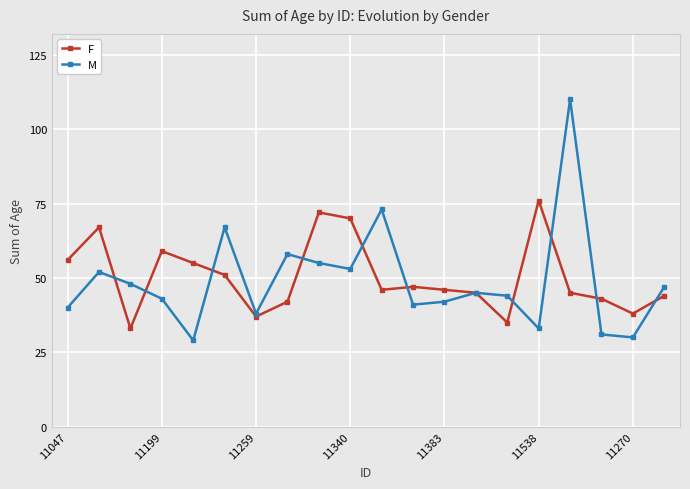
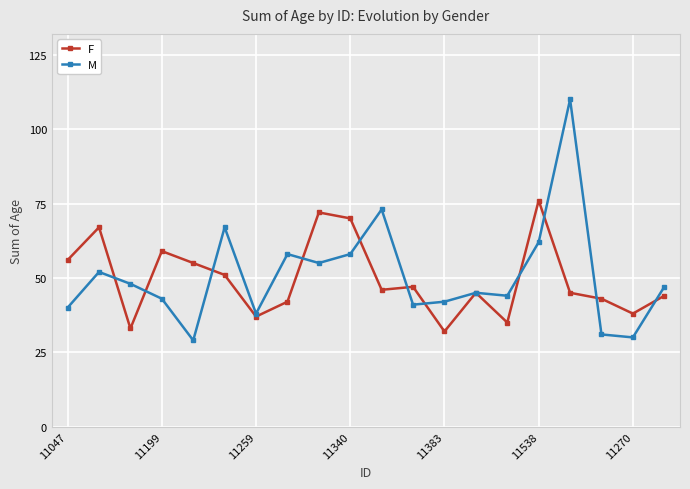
  {
    "F": {
      "11047": 56,
      "11199": 59,
      "11259": 37,
      "11340": 70,
-     "11383": 46,
+     "11383": 32,
      "11538": 76,
      "11270": 38
    },
    "M": {
      "11047": 40,
      "11199": 43,
      "11259": 38,
-     "11340": 53,
+     "11340": 58,
      "11383": 42,
-     "11538": 33,
+     "11538": 62,
      "11270": 30
    }
  }
